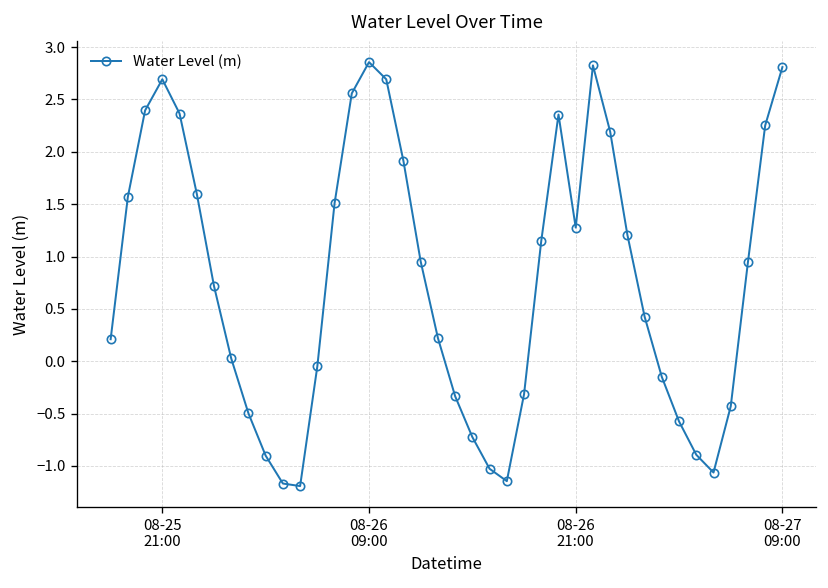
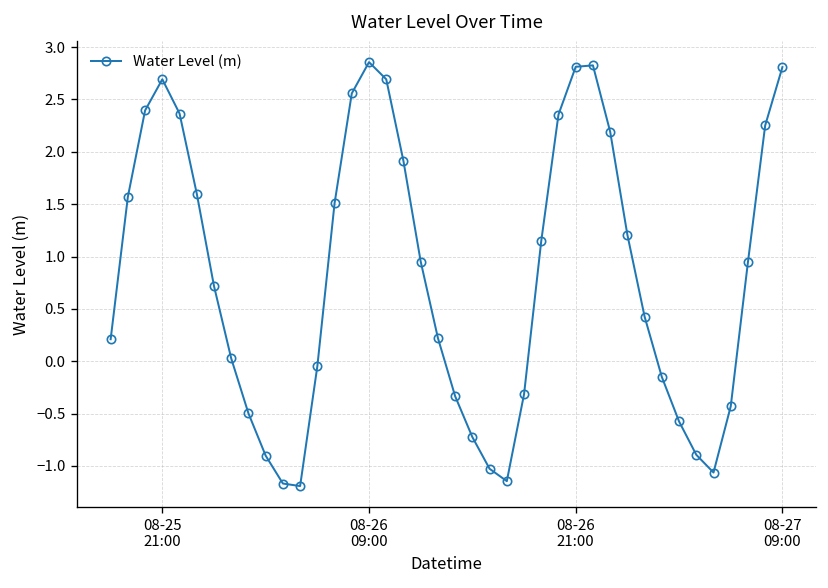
  {
    "08-25 21:00": 2.7,
    "08-26 09:00": 2.9,
-   "08-26 21:00": 1.3,
+   "08-26 21:00": 2.8,
    "08-27 09:00": 2.8
  }
